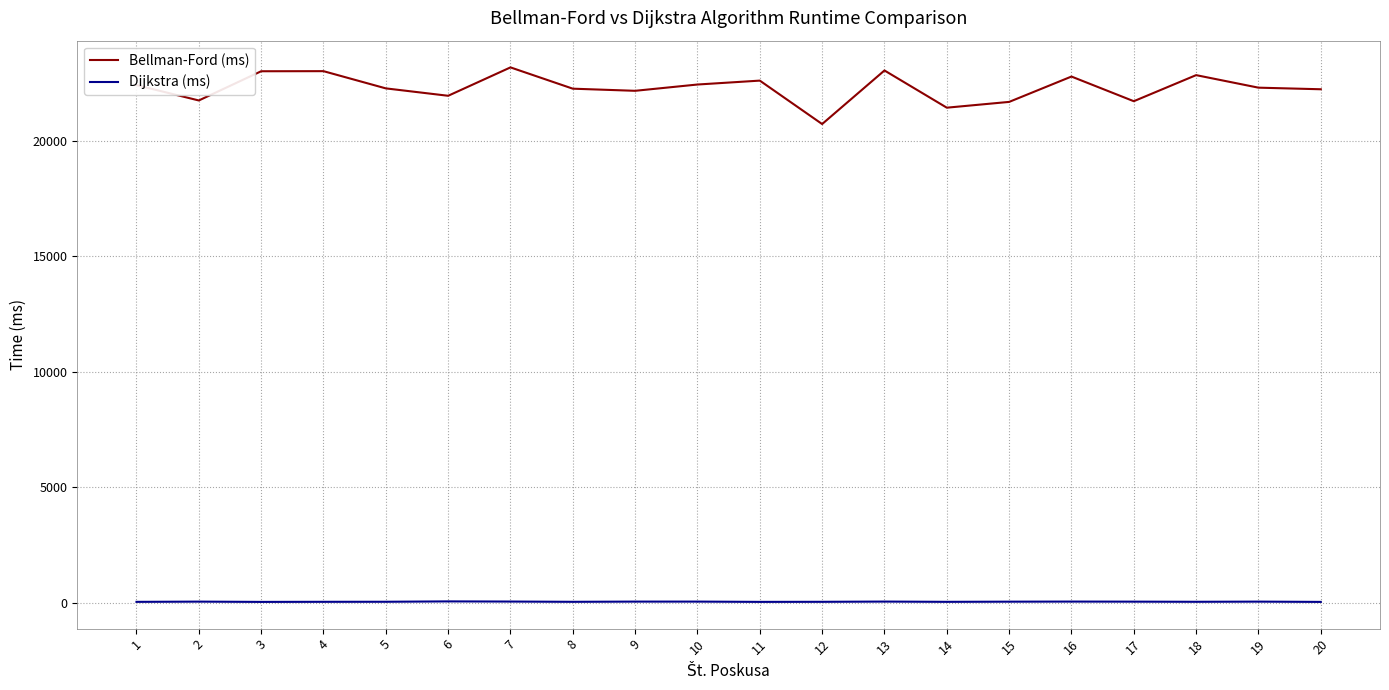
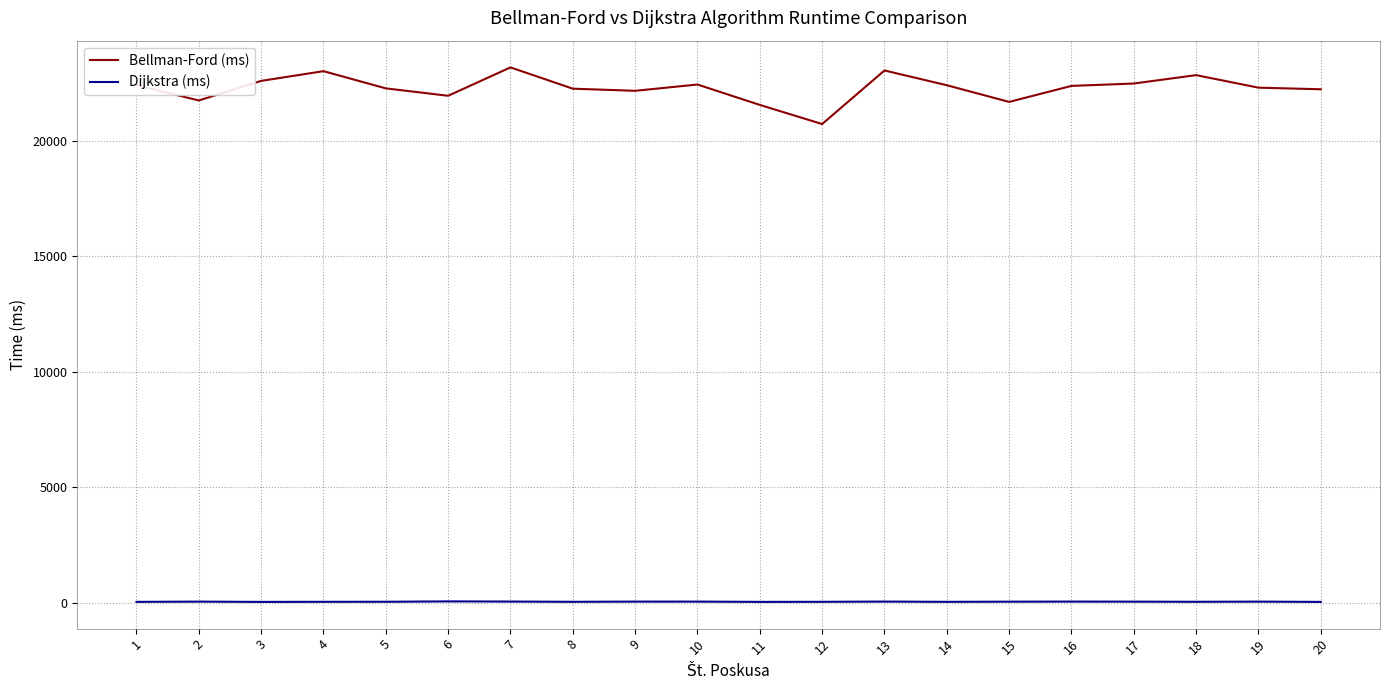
  {
    "Bellman-Ford (ms)": {
      "2": 21700,
-     "3": 23000,
+     "3": 22600,
      "4": 23000,
      "5": 22300,
      "6": 21900,
      "7": 23200,
      "8": 22200,
      "9": 22200,
      "10": 22400,
-     "11": 22600,
+     "11": 21500,
      "12": 20700,
      "13": 23000,
-     "14": 21400,
+     "14": 22400,
      "15": 21700,
-     "16": 22800,
-     "17": 21700,
+     "16": 22400,
+     "17": 22500,
      "18": 22800,
      "19": 22300,
      "20": 22200
    },
    "Dijkstra (ms)": {
      "1": 0,
      "2": 100,
      "3": 0,
      "4": 0,
      "5": 0,
      "6": 100,
      "7": 100,
      "8": 0,
      "9": 100,
      "10": 100,
      "11": 0,
      "12": 0,
      "13": 100,
      "14": 0,
      "15": 100,
      "16": 100,
      "17": 100,
      "18": 0,
      "19": 100,
      "20": 0
    }
  }
